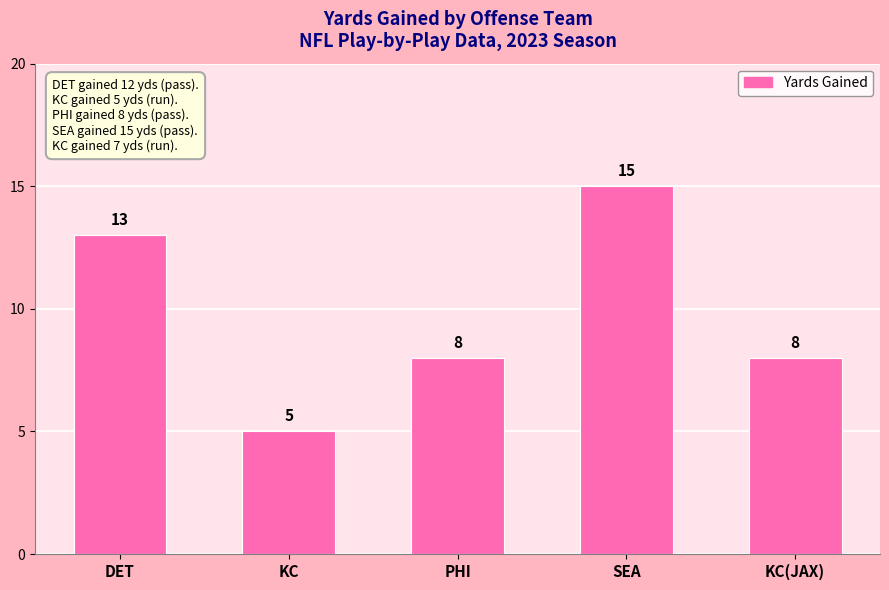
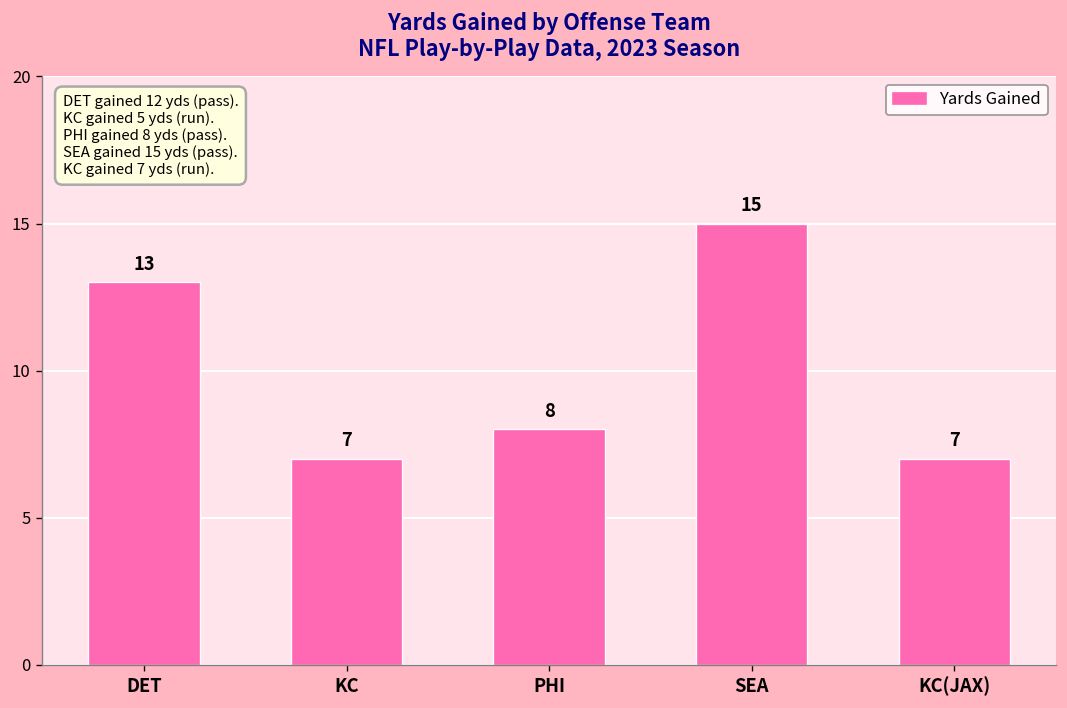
  {
    "DET": 13,
-   "KC": 5,
+   "KC": 7,
    "PHI": 8,
    "SEA": 15,
-   "KC(JAX)": 8
+   "KC(JAX)": 7
  }
